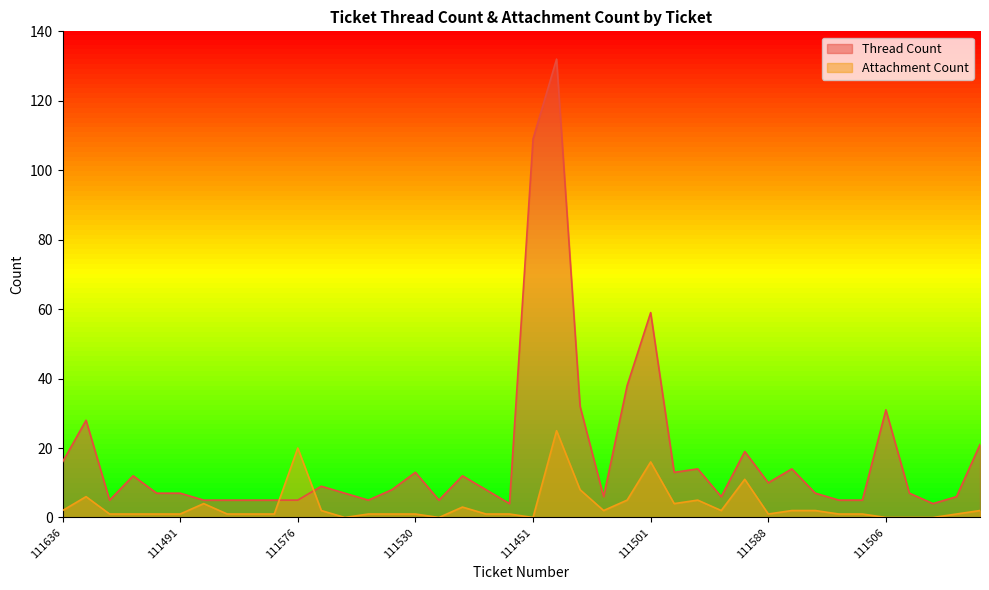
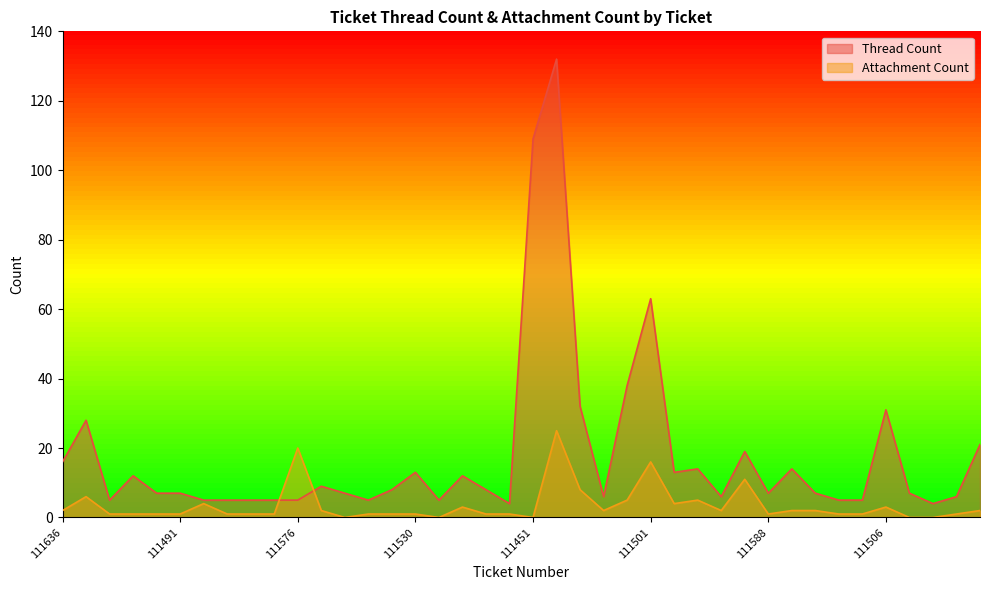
  {
    "Thread Count": {
      "111636": 16,
      "111491": 7,
      "111576": 5,
      "111530": 13,
      "111451": 109,
-     "111501": 59,
-     "111588": 10,
+     "111501": 63,
+     "111588": 7,
      "111506": 31
    },
    "Attachment Count": {
      "111636": 2,
      "111491": 1,
      "111576": 20,
      "111530": 1,
      "111451": 0,
      "111501": 16,
      "111588": 1,
-     "111506": 0
+     "111506": 3
    }
  }
